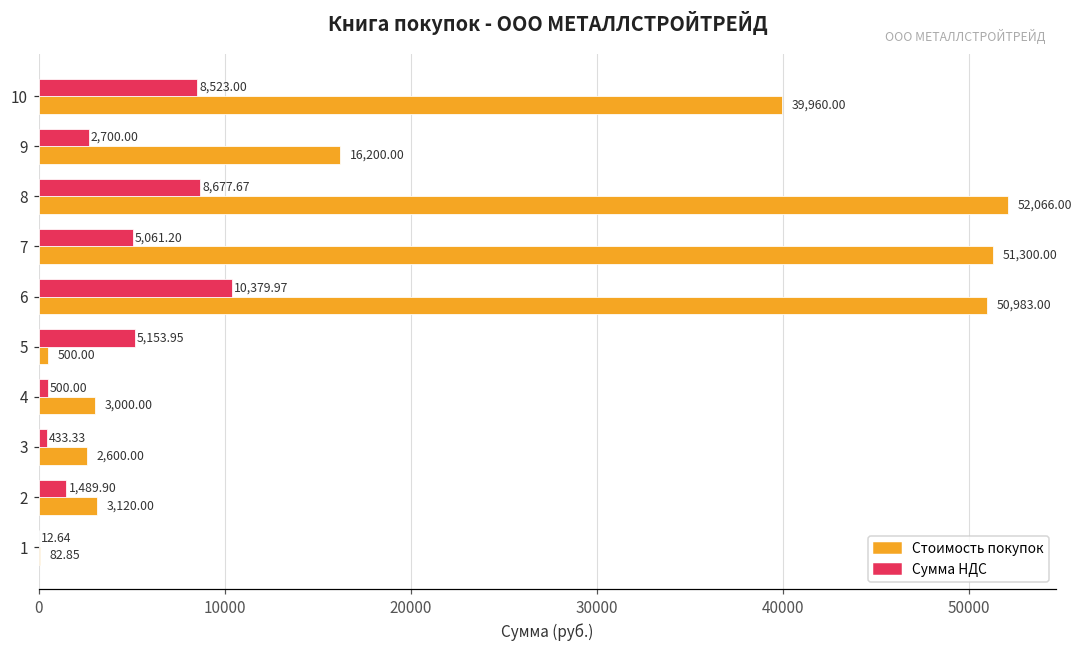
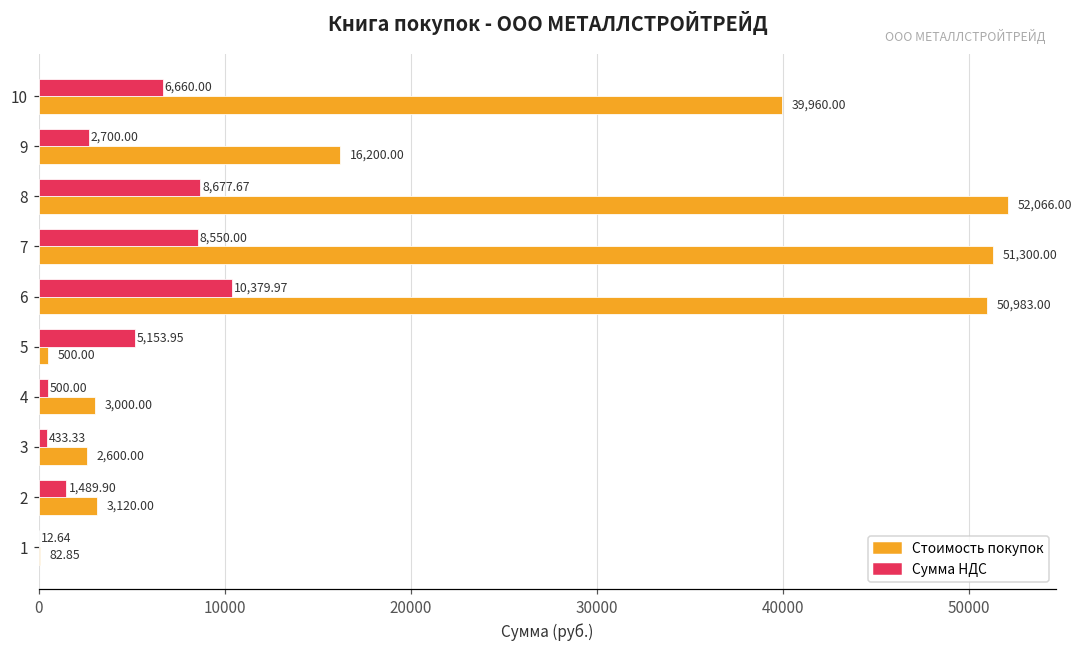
  {
    "Стоимость покупок": {
      "10": "39,960.00",
      "9": "16,200.00",
      "8": "52,066.00",
      "7": "51,300.00",
      "6": "50,983.00",
      "5": "500.00",
      "4": "3,000.00",
      "3": "2,600.00",
      "2": "3,120.00",
      "1": "82.85"
    },
    "Сумма НДС": {
-     "10": "8,523.00",
+     "10": "6,660.00",
      "9": "2,700.00",
      "8": "8,677.67",
-     "7": "5,061.20",
+     "7": "8,550.00",
      "6": "10,379.97",
      "5": "5,153.95",
      "4": "500.00",
      "3": "433.33",
      "2": "1,489.90",
      "1": "12.64"
    }
  }
